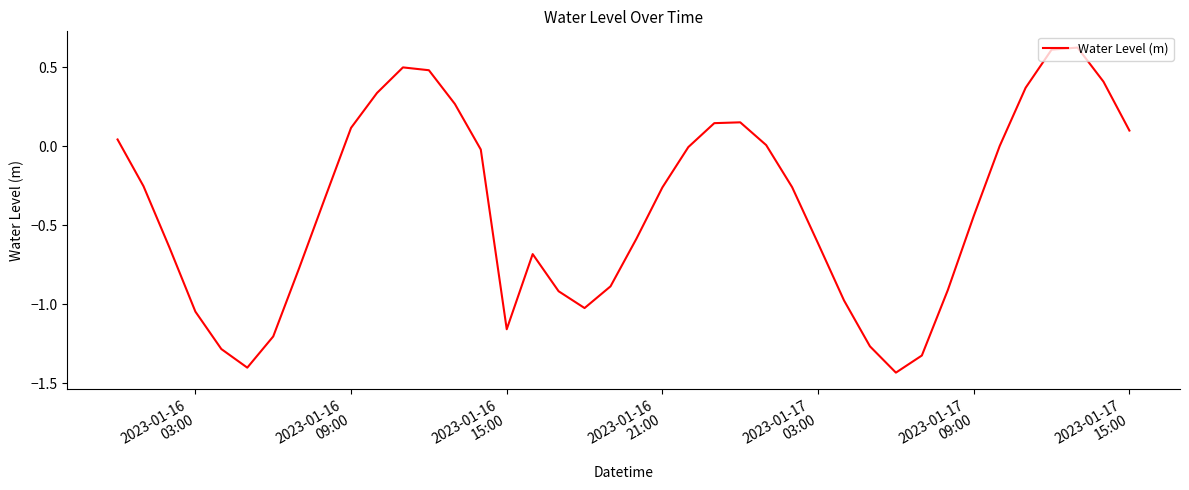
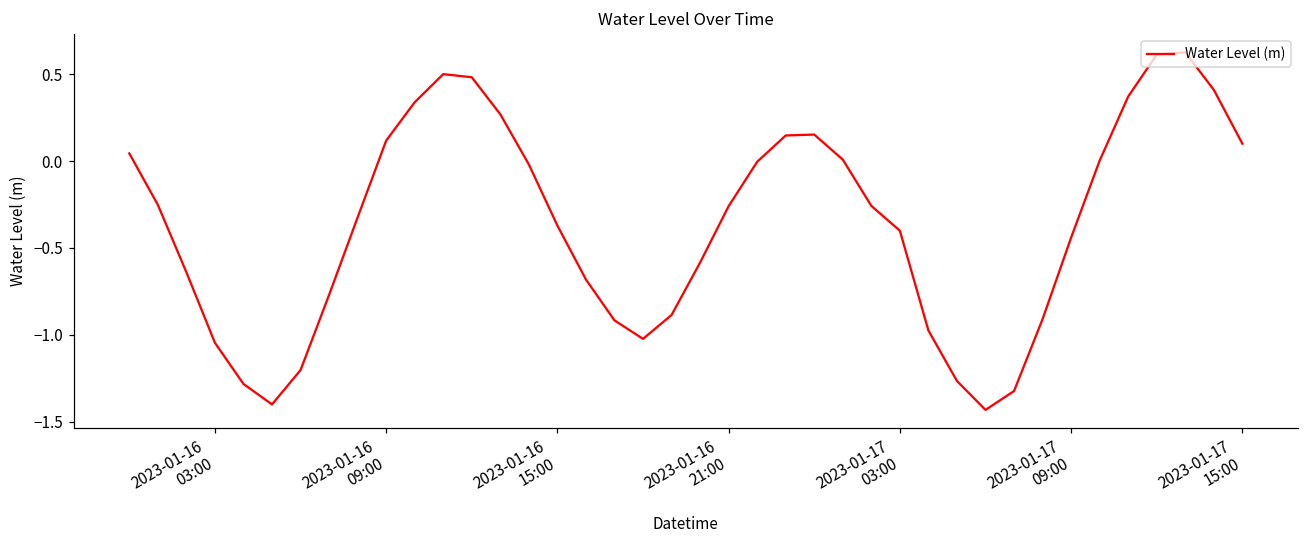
  {
    "2023-01-16 03:00": -1.05,
    "2023-01-16 09:00": 0.12,
-   "2023-01-16 15:00": -1.16,
+   "2023-01-16 15:00": -0.37,
    "2023-01-16 21:00": -0.26,
-   "2023-01-17 03:00": -0.61,
+   "2023-01-17 03:00": -0.40,
    "2023-01-17 09:00": -0.44,
    "2023-01-17 15:00": 0.10
  }
